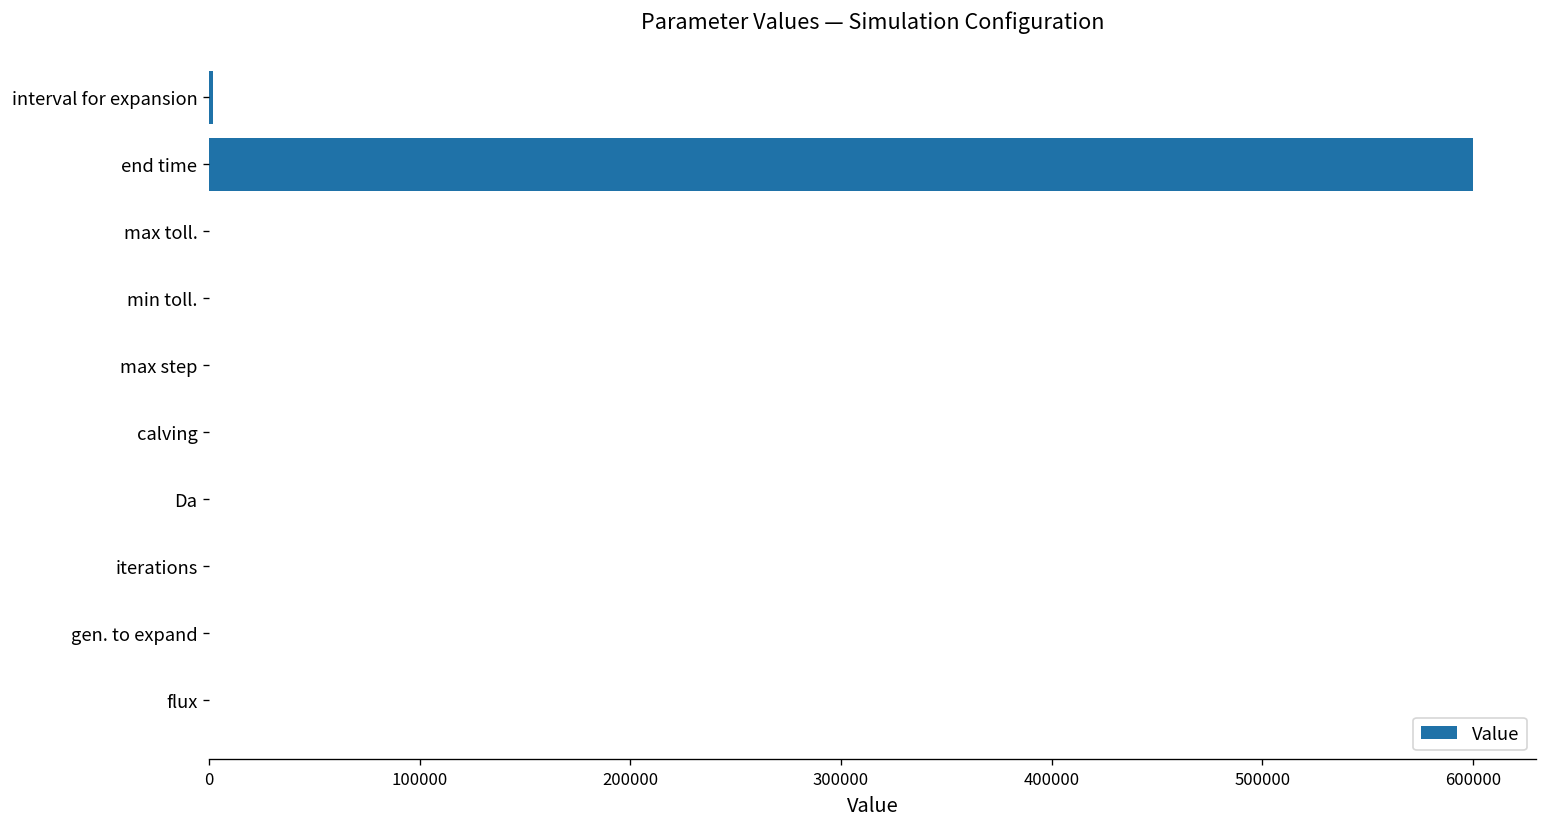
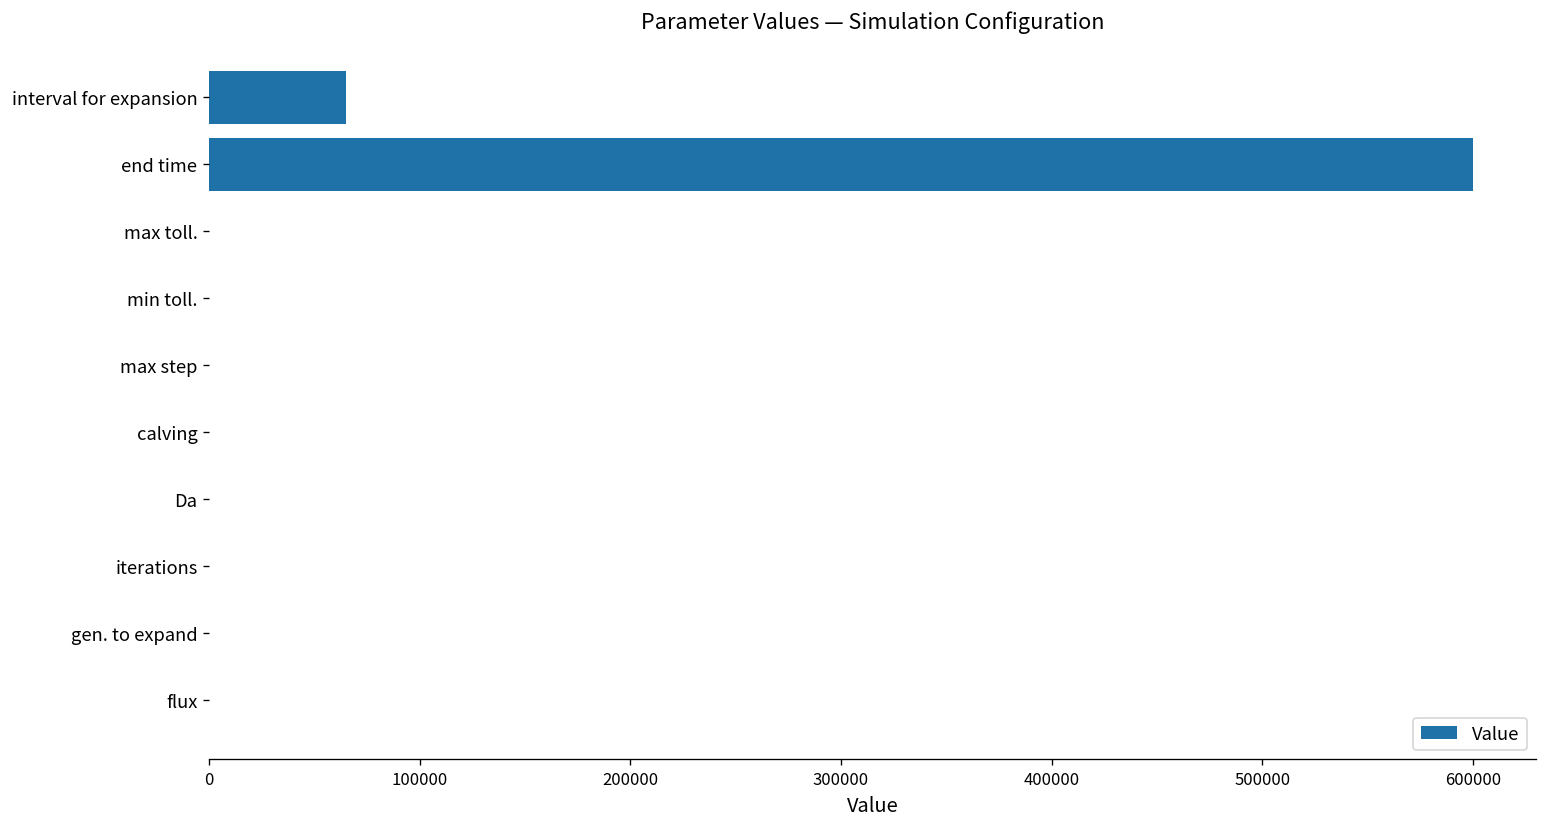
  {
-   "interval for expansion": 2000,
+   "interval for expansion": 65000,
    "end time": 600000
  }
